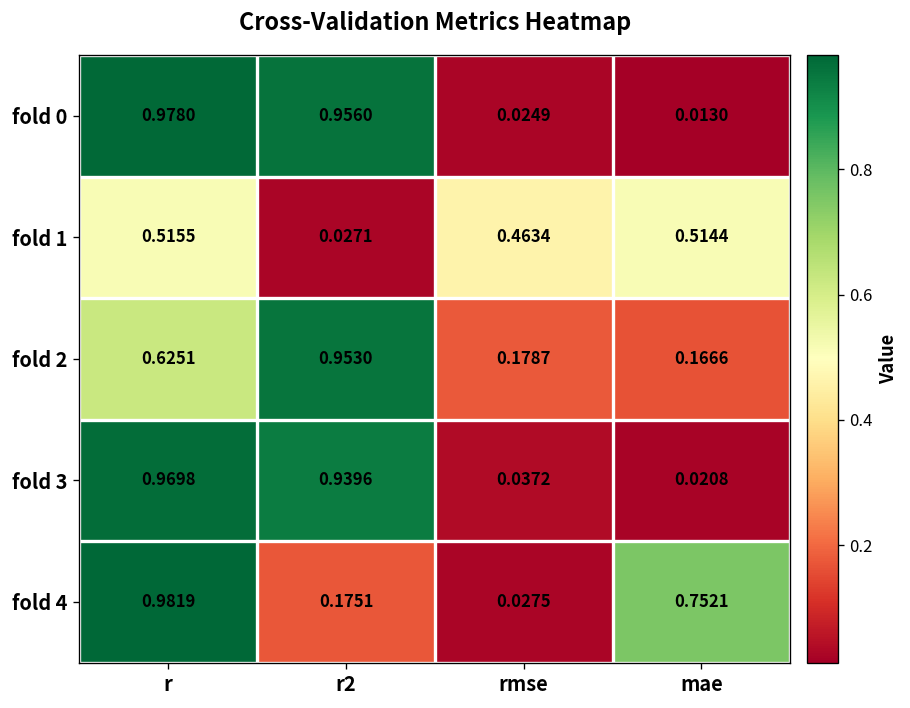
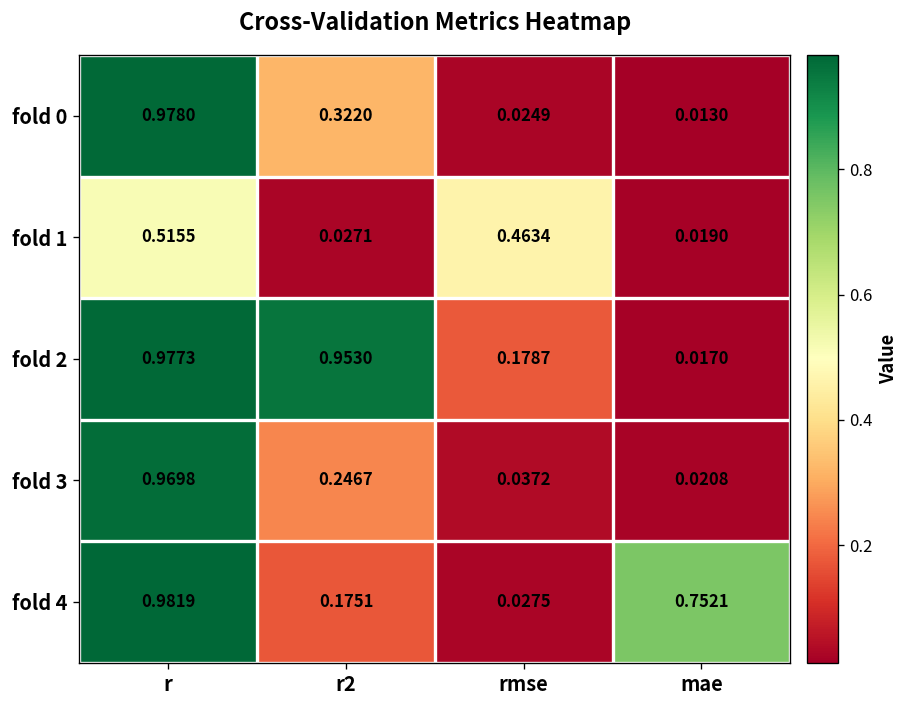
  {
    "fold 0": {
      "r": 0.9780,
-     "r2": 0.9560,
+     "r2": 0.3220,
      "rmse": 0.0249,
      "mae": 0.0130
    },
    "fold 1": {
      "r": 0.5155,
      "r2": 0.0271,
      "rmse": 0.4634,
-     "mae": 0.5144
+     "mae": 0.0190
    },
    "fold 2": {
-     "r": 0.6251,
+     "r": 0.9773,
      "r2": 0.9530,
      "rmse": 0.1787,
-     "mae": 0.1666
+     "mae": 0.0170
    },
    "fold 3": {
      "r": 0.9698,
-     "r2": 0.9396,
+     "r2": 0.2467,
      "rmse": 0.0372,
      "mae": 0.0208
    },
    "fold 4": {
      "r": 0.9819,
      "r2": 0.1751,
      "rmse": 0.0275,
      "mae": 0.7521
    }
  }
